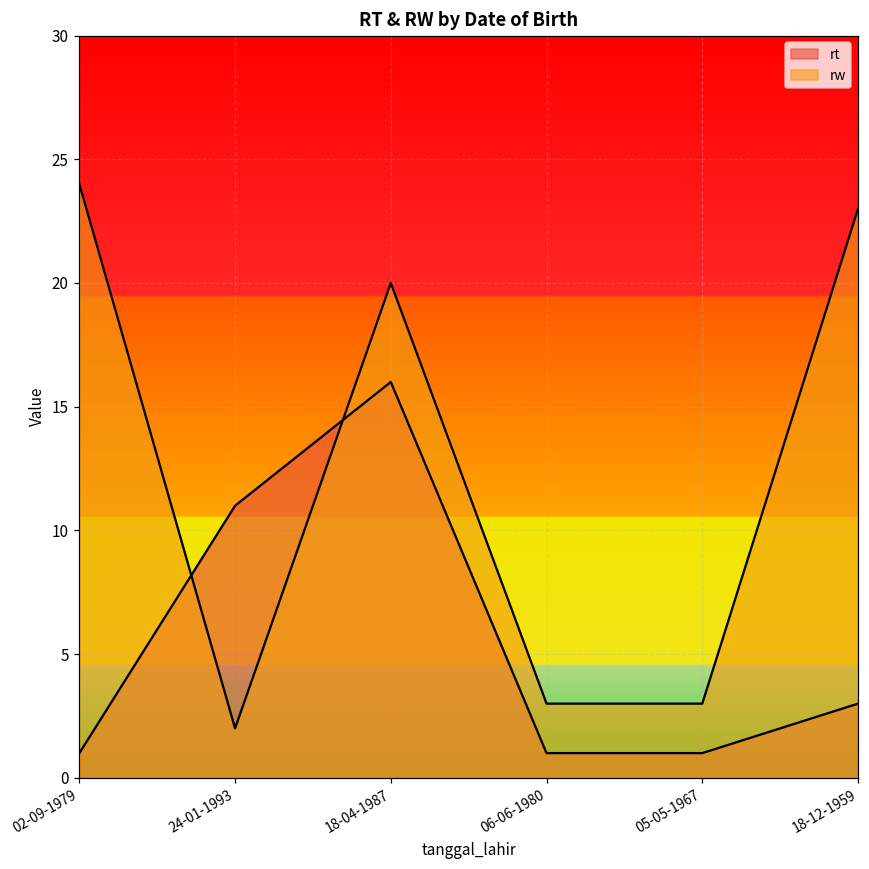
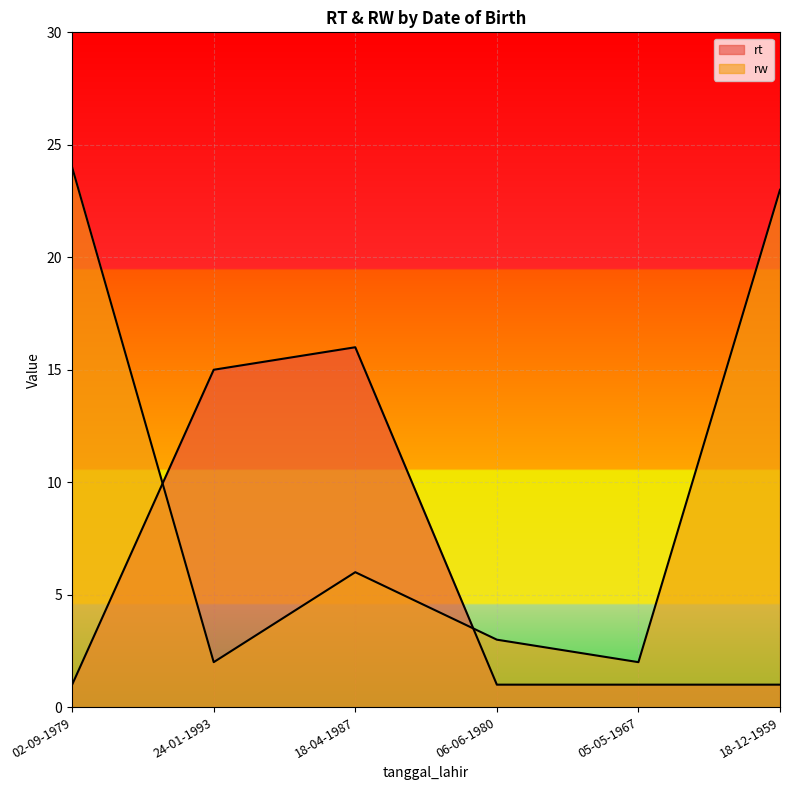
  {
    "rt": {
      "02-09-1979": 1,
-     "24-01-1993": 11,
+     "24-01-1993": 15,
      "18-04-1987": 16,
      "06-06-1980": 1,
      "05-05-1967": 1,
-     "18-12-1959": 3
+     "18-12-1959": 1
    },
    "rw": {
      "02-09-1979": 24,
      "24-01-1993": 2,
-     "18-04-1987": 20,
+     "18-04-1987": 6,
      "06-06-1980": 3,
-     "05-05-1967": 3,
+     "05-05-1967": 2,
      "18-12-1959": 23
    }
  }
